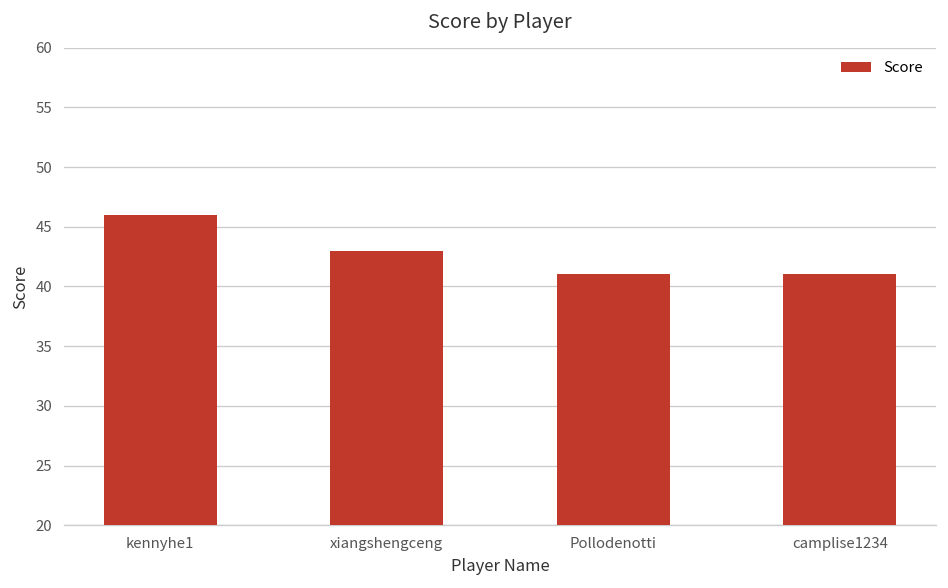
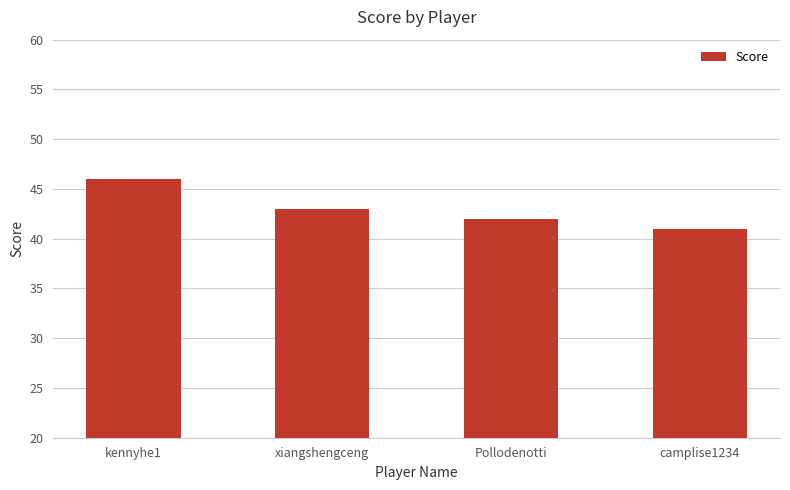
  {
    "kennyhe1": 46,
    "xiangshengceng": 43,
-   "Pollodenotti": 41,
+   "Pollodenotti": 42,
    "camplise1234": 41
  }
